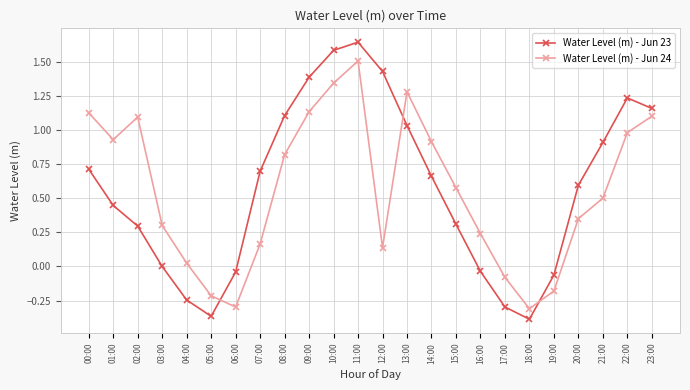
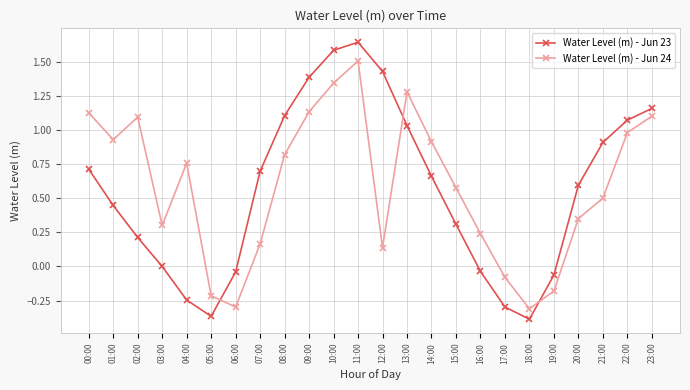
  {
    "Water Level (m) - Jun 23": {
      "00:00": 0.71,
      "01:00": 0.45,
-     "02:00": 0.30,
+     "02:00": 0.21,
      "03:00": 0.00,
      "04:00": -0.25,
      "05:00": -0.37,
      "06:00": -0.04,
      "07:00": 0.70,
      "08:00": 1.10,
      "09:00": 1.39,
      "10:00": 1.58,
      "11:00": 1.64,
      "12:00": 1.43,
      "13:00": 1.03,
      "14:00": 0.66,
      "15:00": 0.31,
      "16:00": -0.04,
      "17:00": -0.30,
      "18:00": -0.39,
      "19:00": -0.06,
      "20:00": 0.59,
      "21:00": 0.91,
-     "22:00": 1.23,
+     "22:00": 1.07,
      "23:00": 1.16
    },
    "Water Level (m) - Jun 24": {
      "00:00": 1.12,
      "01:00": 0.93,
      "02:00": 1.09,
      "03:00": 0.30,
-     "04:00": 0.02,
+     "04:00": 0.76,
      "05:00": -0.22,
      "06:00": -0.30,
      "07:00": 0.16,
      "08:00": 0.82,
      "09:00": 1.13,
      "10:00": 1.34,
      "11:00": 1.50,
      "12:00": 0.14,
      "13:00": 1.28,
      "14:00": 0.91,
      "15:00": 0.58,
      "16:00": 0.24,
      "17:00": -0.08,
      "18:00": -0.31,
      "19:00": -0.18,
      "20:00": 0.35,
      "21:00": 0.50,
      "22:00": 0.98,
      "23:00": 1.10
    }
  }
